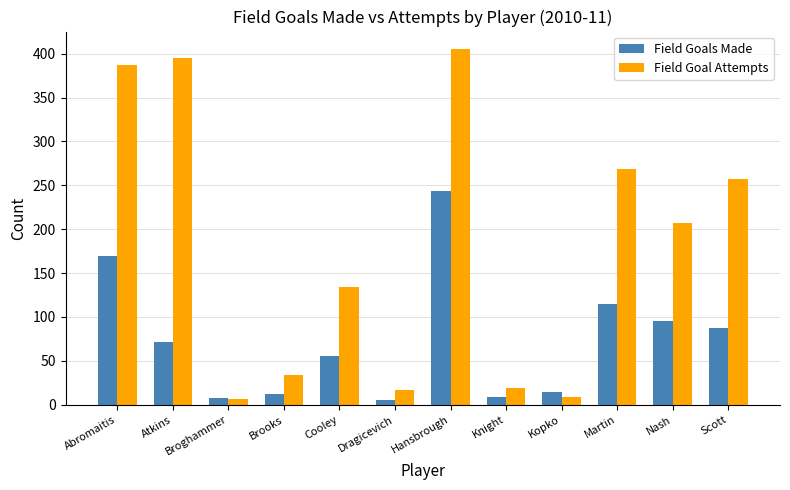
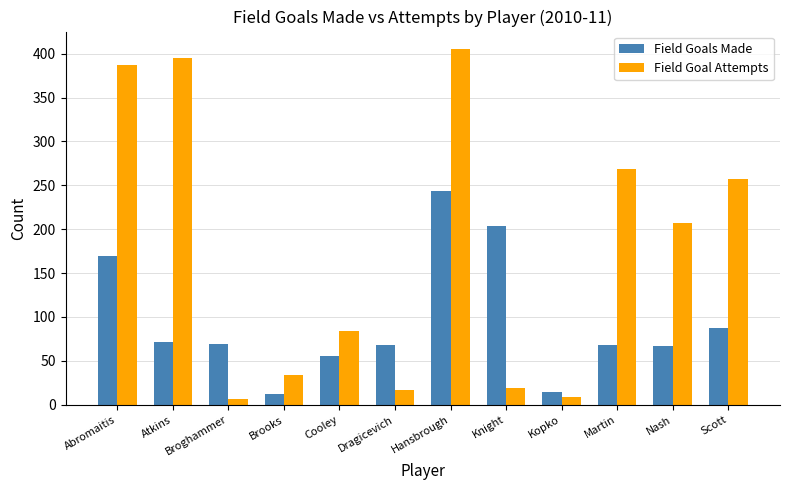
  {
    "Field Goals Made": {
      "Abromaitis": 170,
      "Atkins": 70,
-     "Broghammer": 10,
+     "Broghammer": 70,
      "Brooks": 10,
      "Cooley": 60,
-     "Dragicevich": 10,
+     "Dragicevich": 70,
      "Hansbrough": 240,
-     "Knight": 10,
+     "Knight": 200,
      "Kopko": 10,
-     "Martin": 120,
-     "Nash": 100,
+     "Martin": 70,
+     "Nash": 70,
      "Scott": 90
    },
    "Field Goal Attempts": {
      "Abromaitis": 390,
      "Atkins": 400,
      "Broghammer": 10,
      "Brooks": 30,
-     "Cooley": 130,
+     "Cooley": 80,
      "Dragicevich": 20,
      "Hansbrough": 410,
      "Knight": 20,
      "Kopko": 10,
      "Martin": 270,
      "Nash": 210,
      "Scott": 260
    }
  }
